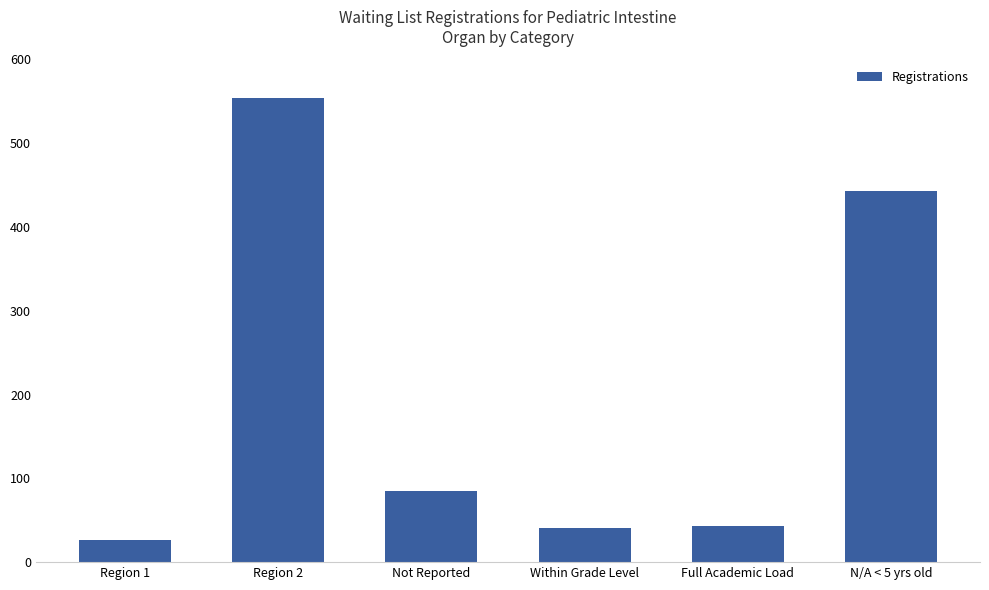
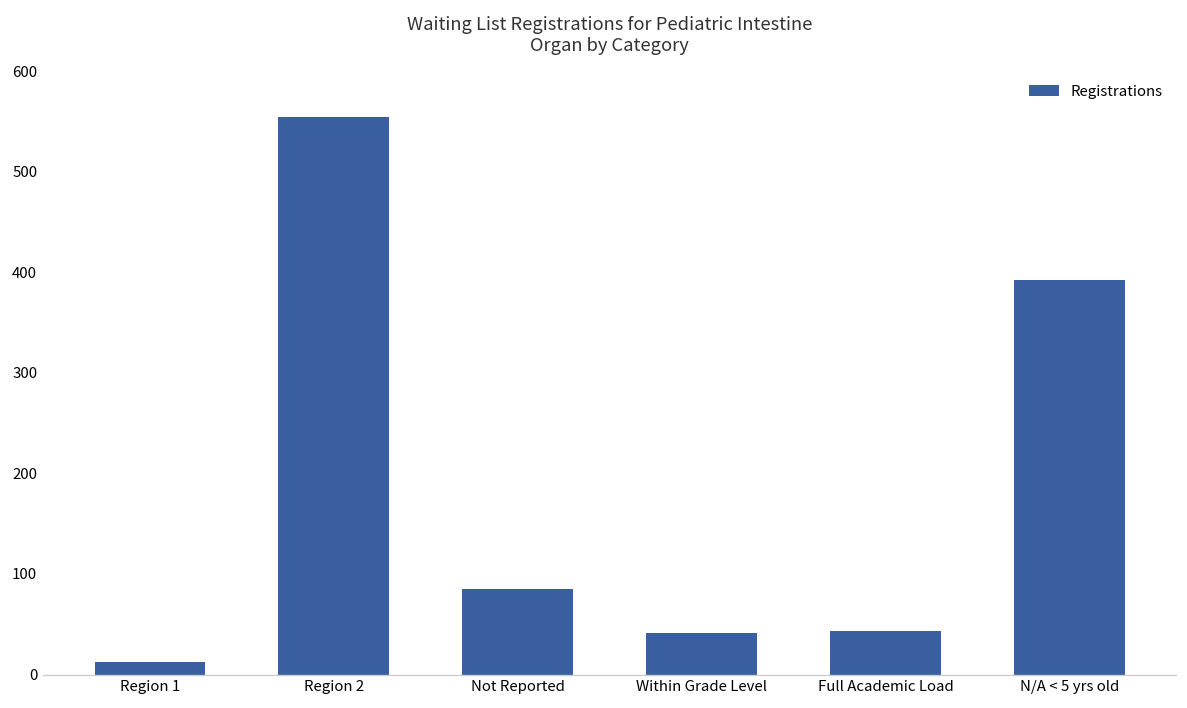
  {
-   "Region 1": 30,
+   "Region 1": 10,
    "Region 2": 550,
    "Not Reported": 90,
    "Within Grade Level": 40,
    "Full Academic Load": 40,
-   "N/A < 5 yrs old": 440
+   "N/A < 5 yrs old": 390
  }
